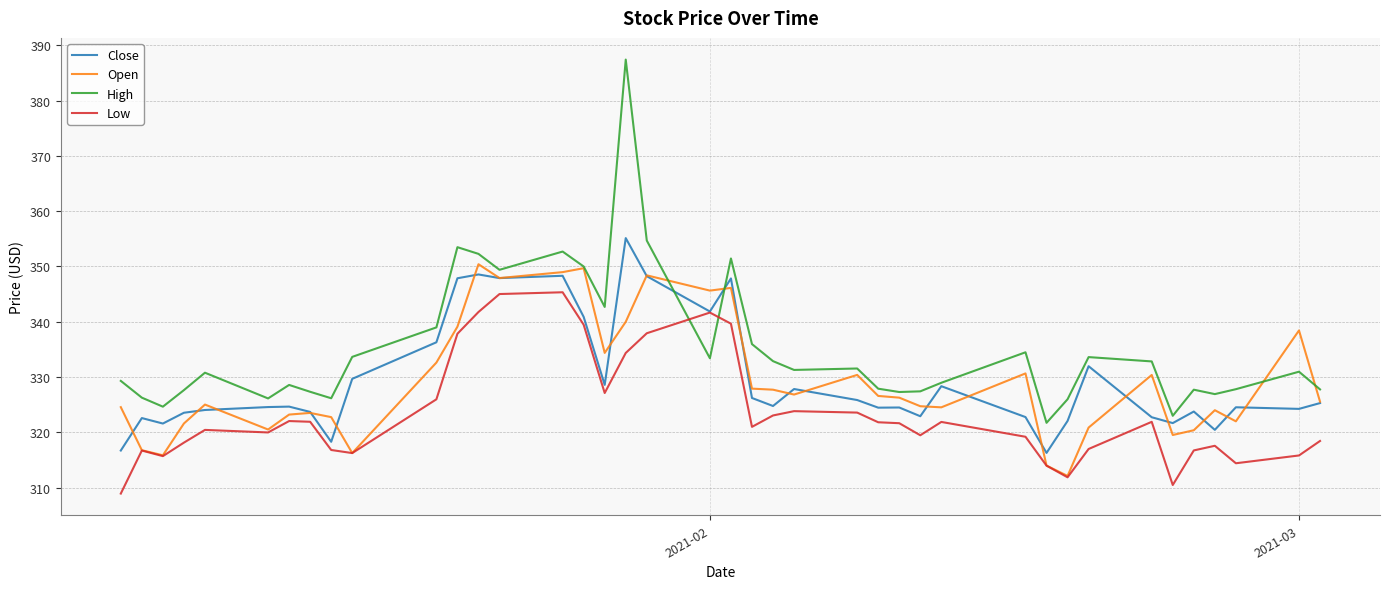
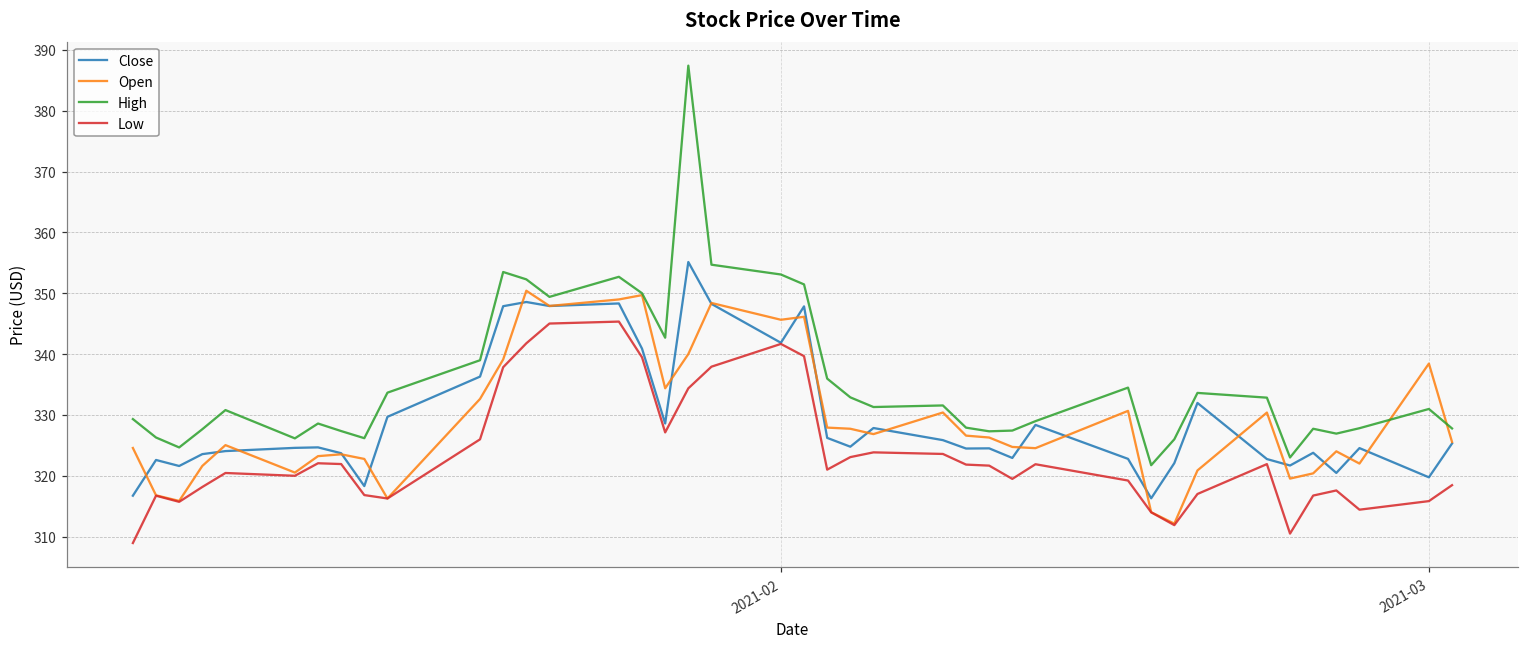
  {
    "Close": {
-     "2021-03": 324
+     "2021-03": 320
    },
    "Open": {
      "2021-02": 346,
      "2021-03": 338
    },
    "High": {
-     "2021-02": 333,
+     "2021-02": 353,
      "2021-03": 331
    },
    "Low": {
      "2021-03": 316
    }
  }
